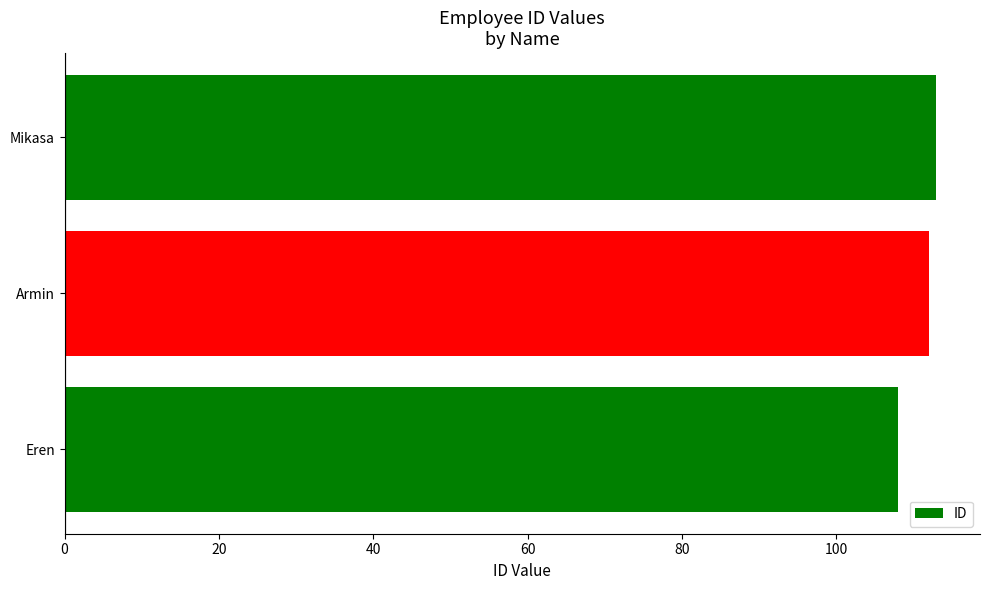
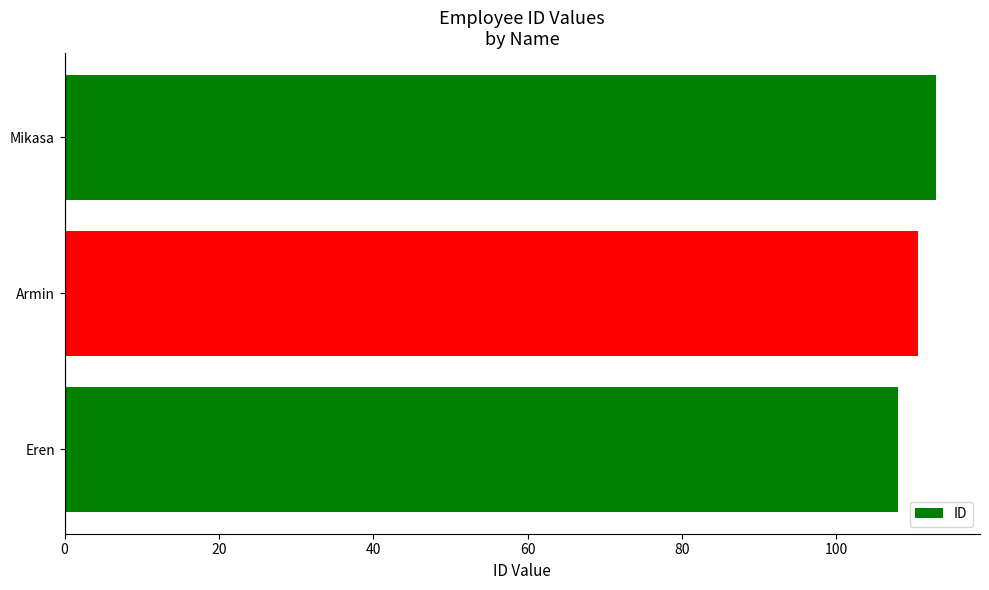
  {
    "Mikasa": 113,
-   "Armin": 112,
+   "Armin": 111,
    "Eren": 108
  }
